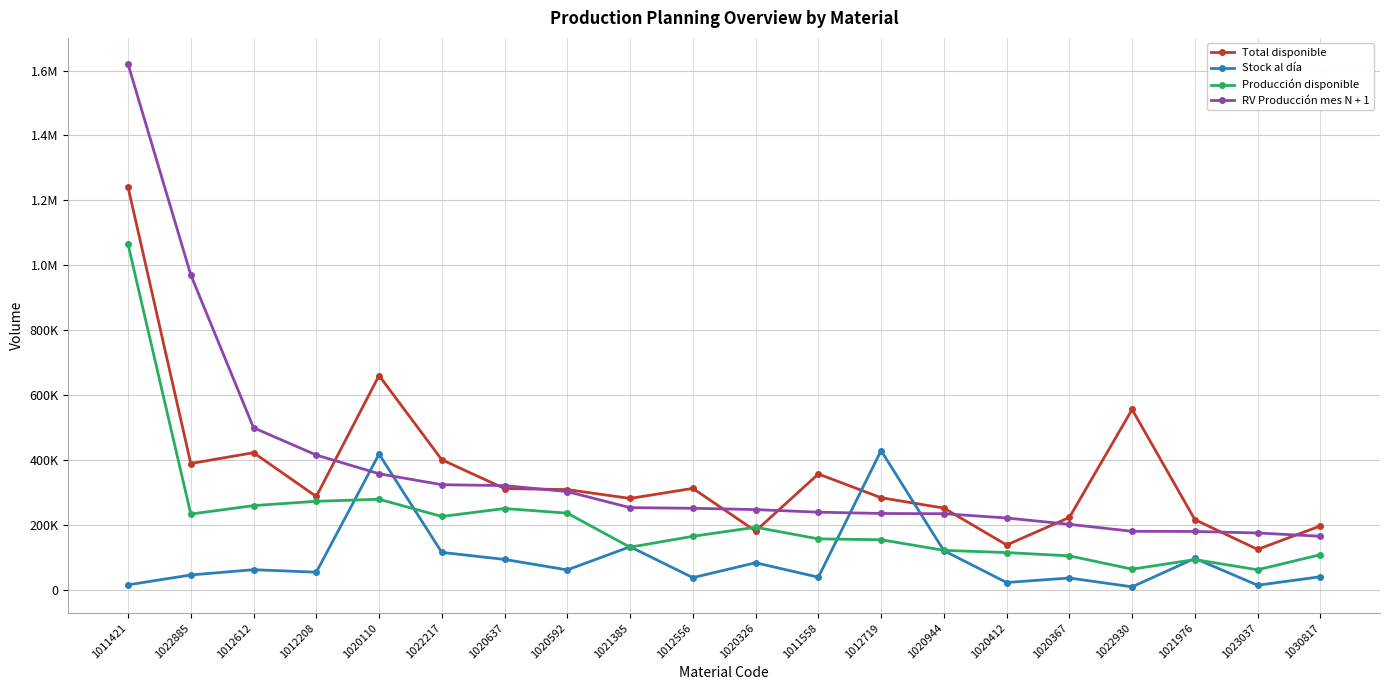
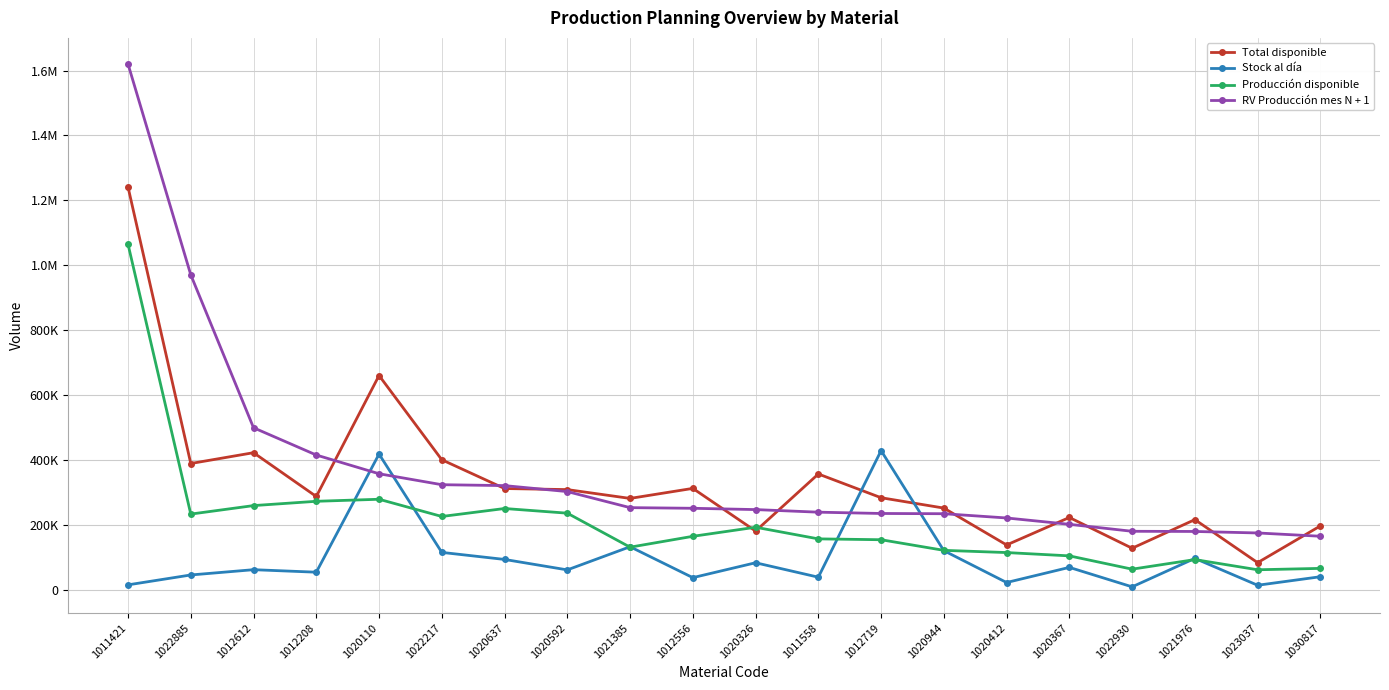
  {
    "Total disponible": {
      "1011421": 1240000,
      "1022885": 390000,
      "1012612": 420000,
      "1012208": 290000,
      "1020110": 660000,
      "1022217": 400000,
      "1020637": 310000,
      "1021385": 280000,
      "1012556": 310000,
      "1020326": 180000,
      "1011558": 360000,
      "1012719": 280000,
      "1020944": 250000,
      "1020412": 140000,
      "1020367": 220000,
-     "1022930": 560000,
+     "1022930": 130000,
      "1021976": 220000,
-     "1023037": 130000,
+     "1023037": 80000,
      "1030817": 200000
    },
    "Stock al día": {
      "1011421": 20000,
      "1022885": 50000,
      "1012612": 60000,
      "1012208": 60000,
      "1020110": 420000,
      "1022217": 120000,
      "1020637": 90000,
      "1020592": 60000,
      "1012556": 40000,
      "1020326": 80000,
      "1011558": 40000,
      "1012719": 430000,
      "1020412": 20000,
-     "1020367": 40000,
+     "1020367": 70000,
      "1022930": 10000,
      "1023037": 10000,
      "1030817": 40000
    },
    "Producción disponible": {
      "1011421": 1070000,
      "1022885": 230000,
      "1012612": 260000,
      "1012208": 270000,
      "1020110": 280000,
      "1022217": 230000,
      "1020637": 250000,
      "1020592": 240000,
      "1012556": 170000,
      "1020326": 190000,
      "1011558": 160000,
      "1012719": 160000,
      "1020412": 120000,
      "1020367": 110000,
      "1022930": 60000,
      "1023037": 60000,
-     "1030817": 110000
+     "1030817": 70000
    },
    "RV Producción mes N + 1": {
      "1011421": 1620000,
      "1022885": 970000,
      "1012612": 500000,
      "1012208": 420000,
      "1020110": 360000,
      "1022217": 320000,
      "1020637": 320000,
      "1021385": 250000,
      "1012556": 250000,
      "1020326": 250000,
      "1011558": 240000,
      "1012719": 240000,
      "1020944": 240000,
      "1020412": 220000,
      "1020367": 200000,
      "1022930": 180000,
      "1021976": 180000,
      "1023037": 180000,
      "1030817": 170000
    }
  }
